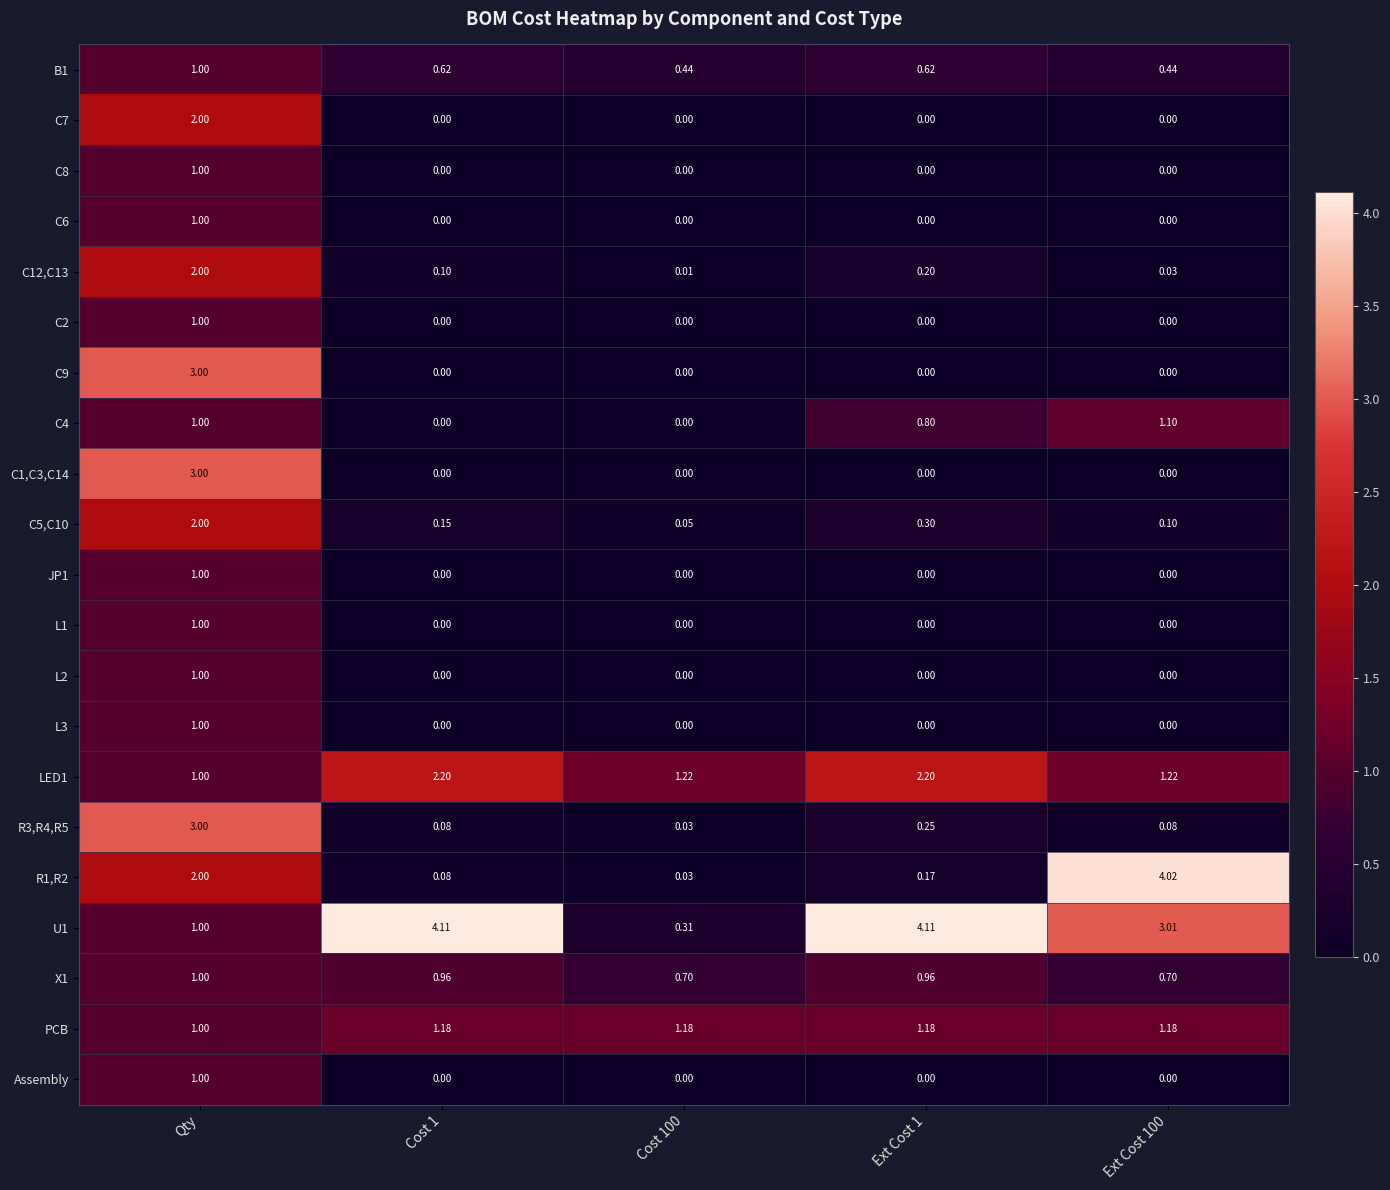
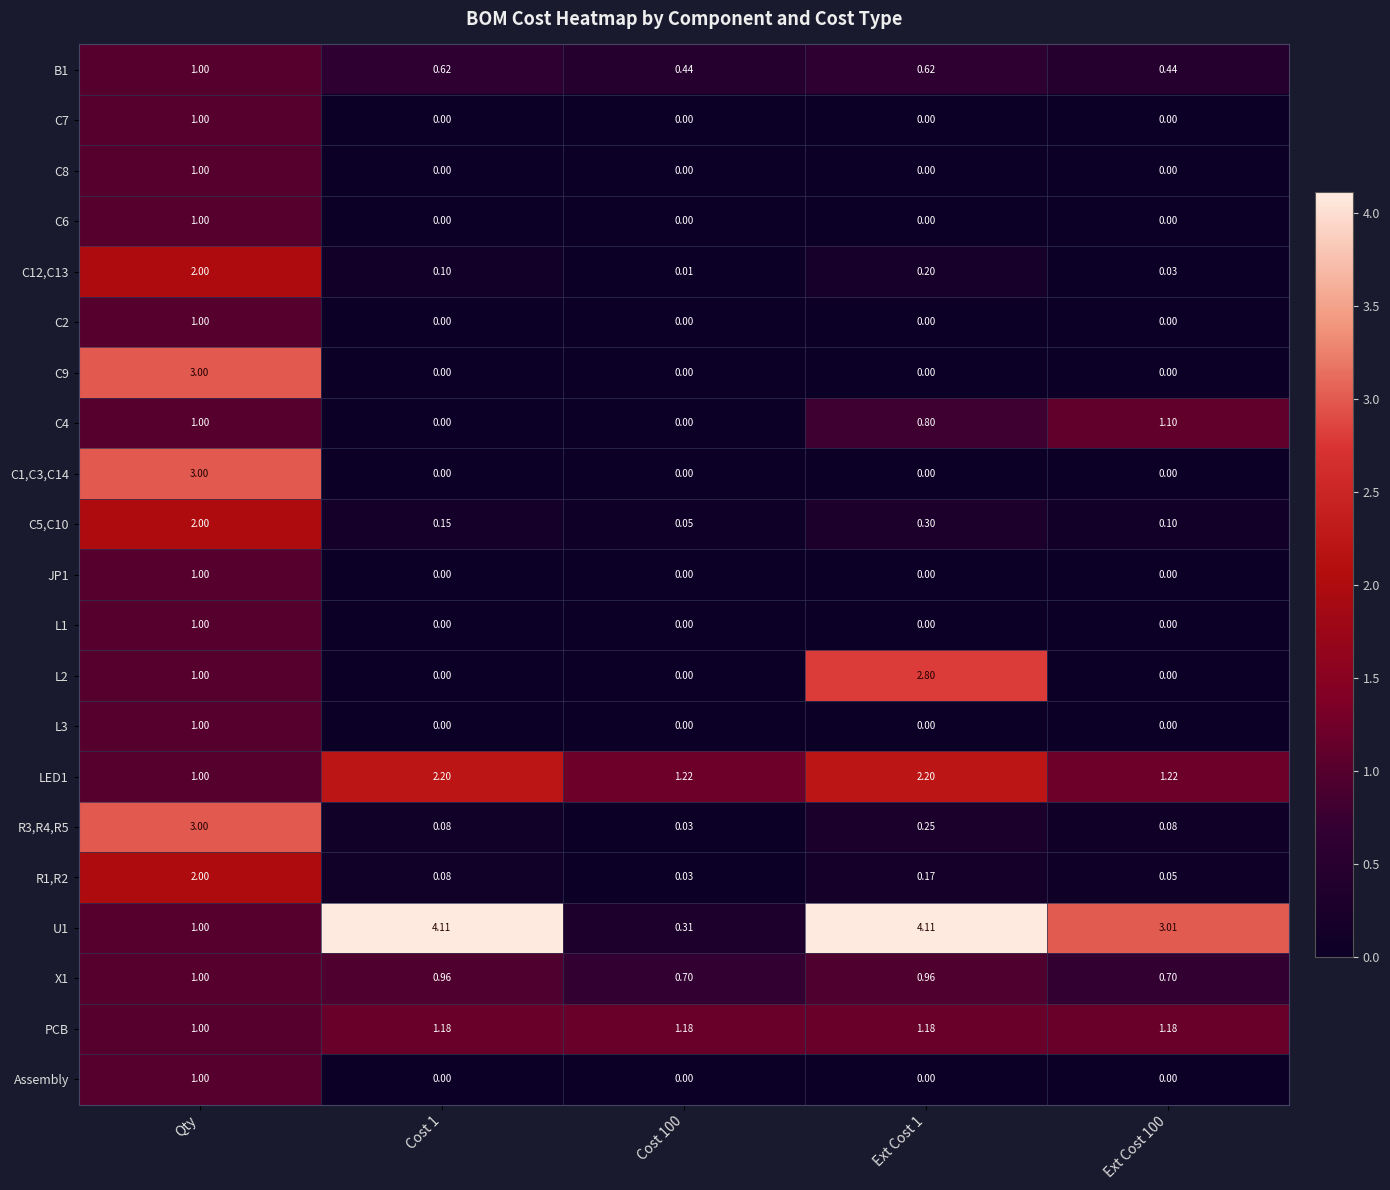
  {
    "B1": {
      "Qty": 1.00,
      "Cost 1": 0.62,
      "Cost 100": 0.44,
      "Ext Cost 1": 0.62,
      "Ext Cost 100": 0.44
    },
    "C7": {
-     "Qty": 2.00,
+     "Qty": 1.00,
      "Cost 1": 0.00,
      "Cost 100": 0.00,
      "Ext Cost 1": 0.00,
      "Ext Cost 100": 0.00
    },
    "C8": {
      "Qty": 1.00,
      "Cost 1": 0.00,
      "Cost 100": 0.00,
      "Ext Cost 1": 0.00,
      "Ext Cost 100": 0.00
    },
    "C6": {
      "Qty": 1.00,
      "Cost 1": 0.00,
      "Cost 100": 0.00,
      "Ext Cost 1": 0.00,
      "Ext Cost 100": 0.00
    },
    "C12,C13": {
      "Qty": 2.00,
      "Cost 1": 0.10,
      "Cost 100": 0.01,
      "Ext Cost 1": 0.20,
      "Ext Cost 100": 0.03
    },
    "C2": {
      "Qty": 1.00,
      "Cost 1": 0.00,
      "Cost 100": 0.00,
      "Ext Cost 1": 0.00,
      "Ext Cost 100": 0.00
    },
    "C9": {
      "Qty": 3.00,
      "Cost 1": 0.00,
      "Cost 100": 0.00,
      "Ext Cost 1": 0.00,
      "Ext Cost 100": 0.00
    },
    "C4": {
      "Qty": 1.00,
      "Cost 1": 0.00,
      "Cost 100": 0.00,
      "Ext Cost 1": 0.80,
      "Ext Cost 100": 1.10
    },
    "C1,C3,C14": {
      "Qty": 3.00,
      "Cost 1": 0.00,
      "Cost 100": 0.00,
      "Ext Cost 1": 0.00,
      "Ext Cost 100": 0.00
    },
    "C5,C10": {
      "Qty": 2.00,
      "Cost 1": 0.15,
      "Cost 100": 0.05,
      "Ext Cost 1": 0.30,
      "Ext Cost 100": 0.10
    },
    "JP1": {
      "Qty": 1.00,
      "Cost 1": 0.00,
      "Cost 100": 0.00,
      "Ext Cost 1": 0.00,
      "Ext Cost 100": 0.00
    },
    "L1": {
      "Qty": 1.00,
      "Cost 1": 0.00,
      "Cost 100": 0.00,
      "Ext Cost 1": 0.00,
      "Ext Cost 100": 0.00
    },
    "L2": {
      "Qty": 1.00,
      "Cost 1": 0.00,
      "Cost 100": 0.00,
-     "Ext Cost 1": 0.00,
+     "Ext Cost 1": 2.80,
      "Ext Cost 100": 0.00
    },
    "L3": {
      "Qty": 1.00,
      "Cost 1": 0.00,
      "Cost 100": 0.00,
      "Ext Cost 1": 0.00,
      "Ext Cost 100": 0.00
    },
    "LED1": {
      "Qty": 1.00,
      "Cost 1": 2.20,
      "Cost 100": 1.22,
      "Ext Cost 1": 2.20,
      "Ext Cost 100": 1.22
    },
    "R3,R4,R5": {
      "Qty": 3.00,
      "Cost 1": 0.08,
      "Cost 100": 0.03,
      "Ext Cost 1": 0.25,
      "Ext Cost 100": 0.08
    },
    "R1,R2": {
      "Qty": 2.00,
      "Cost 1": 0.08,
      "Cost 100": 0.03,
      "Ext Cost 1": 0.17,
-     "Ext Cost 100": 4.02
+     "Ext Cost 100": 0.05
    },
    "U1": {
      "Qty": 1.00,
      "Cost 1": 4.11,
      "Cost 100": 0.31,
      "Ext Cost 1": 4.11,
      "Ext Cost 100": 3.01
    },
    "X1": {
      "Qty": 1.00,
      "Cost 1": 0.96,
      "Cost 100": 0.70,
      "Ext Cost 1": 0.96,
      "Ext Cost 100": 0.70
    },
    "PCB": {
      "Qty": 1.00,
      "Cost 1": 1.18,
      "Cost 100": 1.18,
      "Ext Cost 1": 1.18,
      "Ext Cost 100": 1.18
    },
    "Assembly": {
      "Qty": 1.00,
      "Cost 1": 0.00,
      "Cost 100": 0.00,
      "Ext Cost 1": 0.00,
      "Ext Cost 100": 0.00
    }
  }
